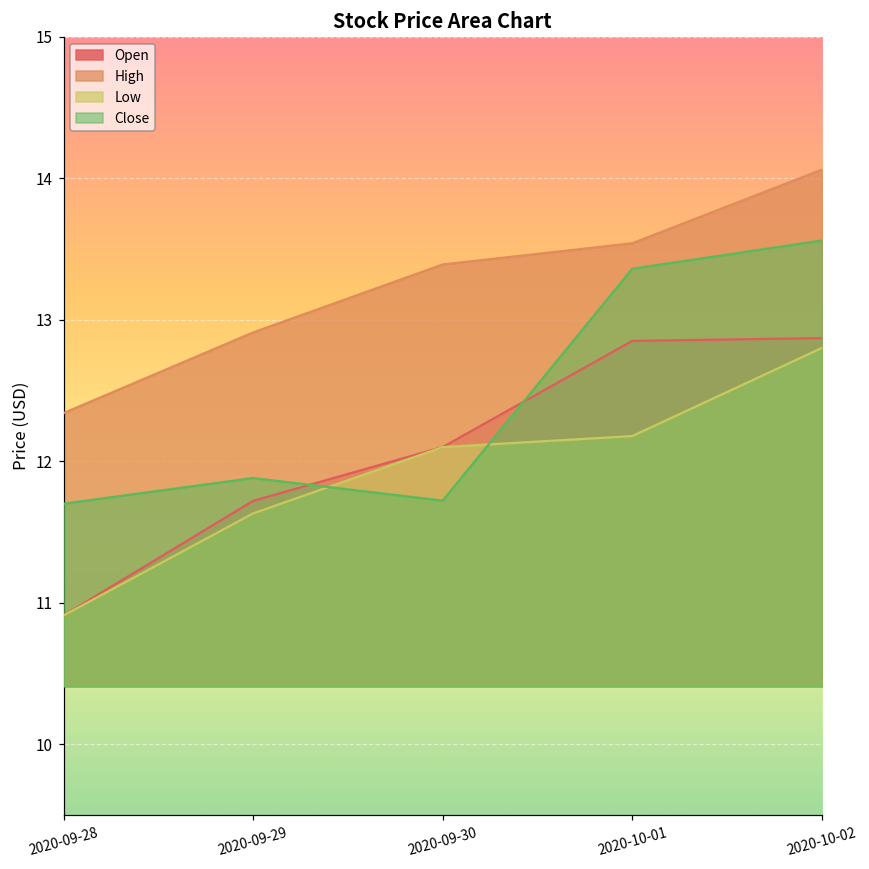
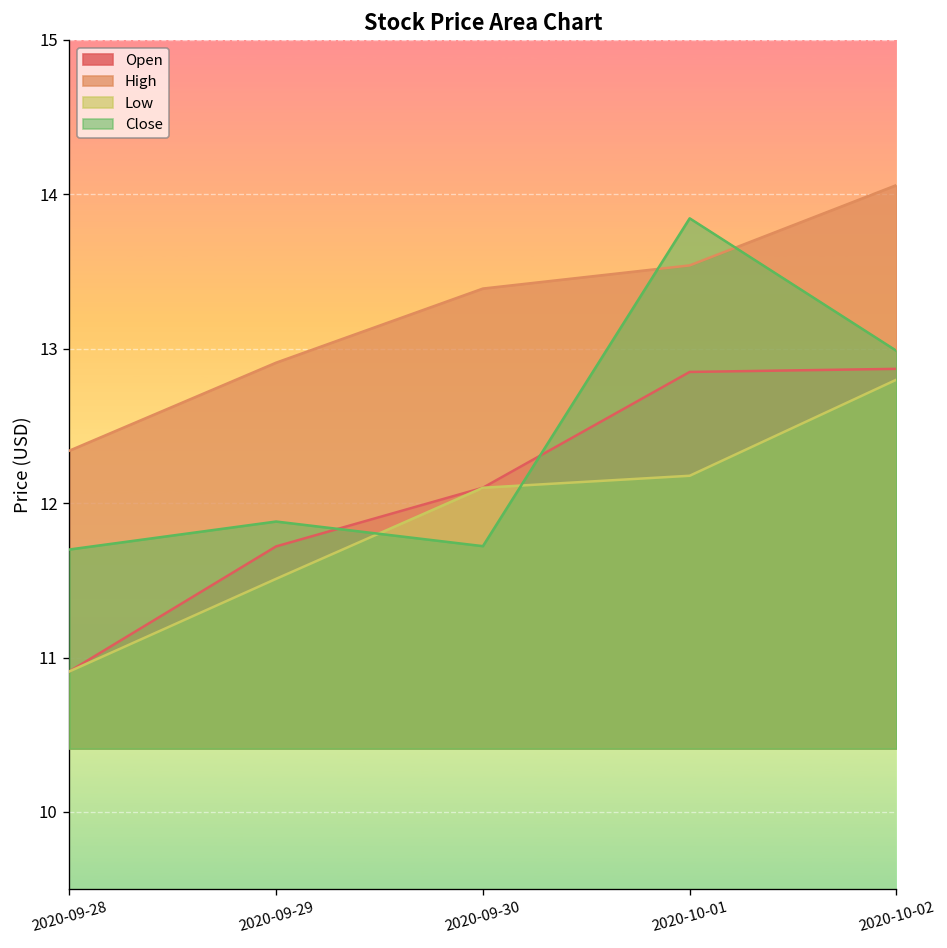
  {
    "Low": {
-     "2020-09-29": 11.63,
+     "2020-09-29": 11.51,
      "2020-10-01": 12.18,
      "2020-10-02": 12.80
    },
    "Close": {
      "2020-09-28": 11.70,
      "2020-09-29": 11.88,
      "2020-09-30": 11.72,
-     "2020-10-01": 13.36,
-     "2020-10-02": 13.56
+     "2020-10-01": 13.85,
+     "2020-10-02": 12.99
    }
  }
